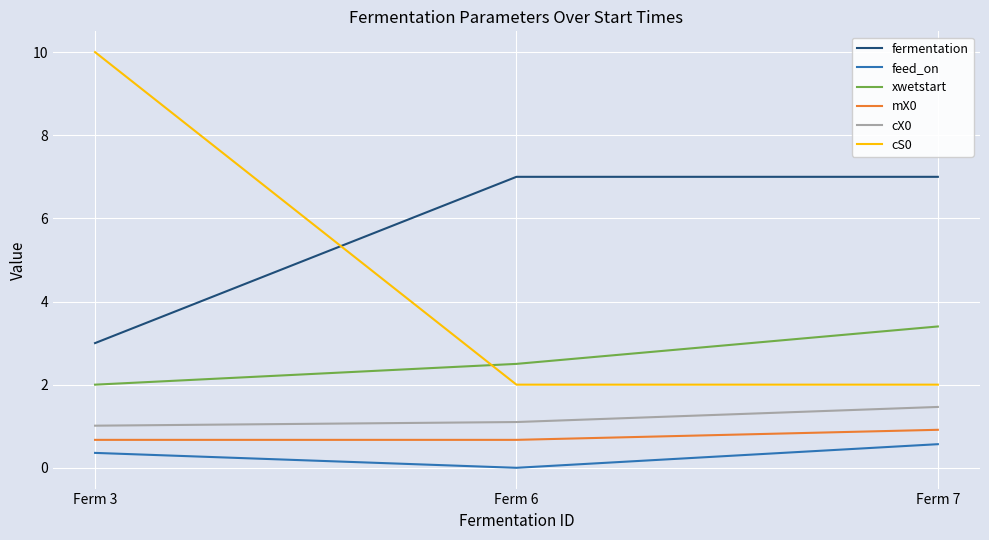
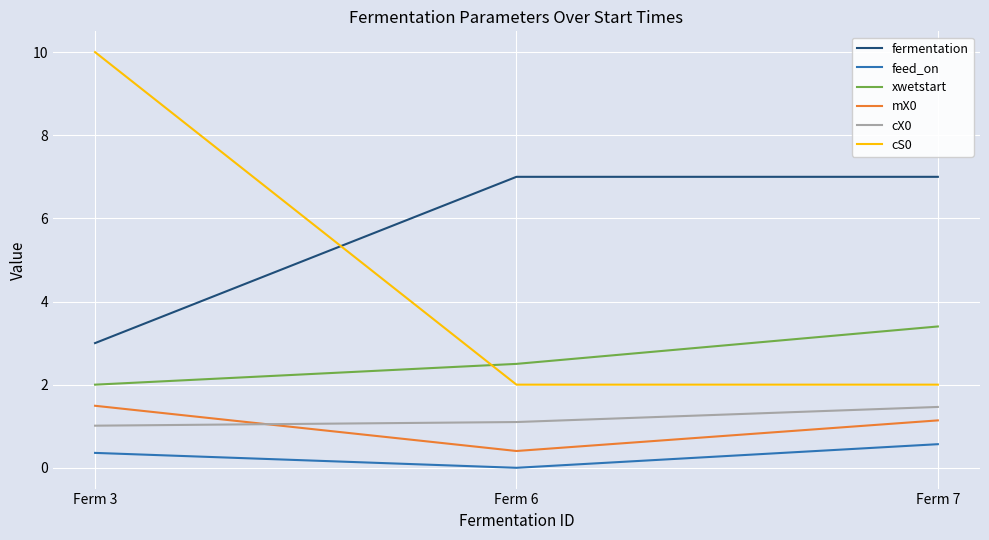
  {
    "fermentation": {
      "Ferm 3": 3.0,
      "Ferm 6": 7.0,
      "Ferm 7": 7.0
    },
    "feed_on": {
      "Ferm 3": 0.4,
      "Ferm 6": 0.0,
      "Ferm 7": 0.6
    },
    "xwetstart": {
      "Ferm 3": 2.0,
      "Ferm 6": 2.5,
      "Ferm 7": 3.4
    },
    "mX0": {
-     "Ferm 3": 0.7,
-     "Ferm 6": 0.7,
-     "Ferm 7": 0.9
+     "Ferm 3": 1.5,
+     "Ferm 6": 0.4,
+     "Ferm 7": 1.1
    },
    "cX0": {
      "Ferm 3": 1.0,
      "Ferm 6": 1.1,
      "Ferm 7": 1.5
    },
    "cS0": {
      "Ferm 3": 10.0,
      "Ferm 6": 2.0,
      "Ferm 7": 2.0
    }
  }
